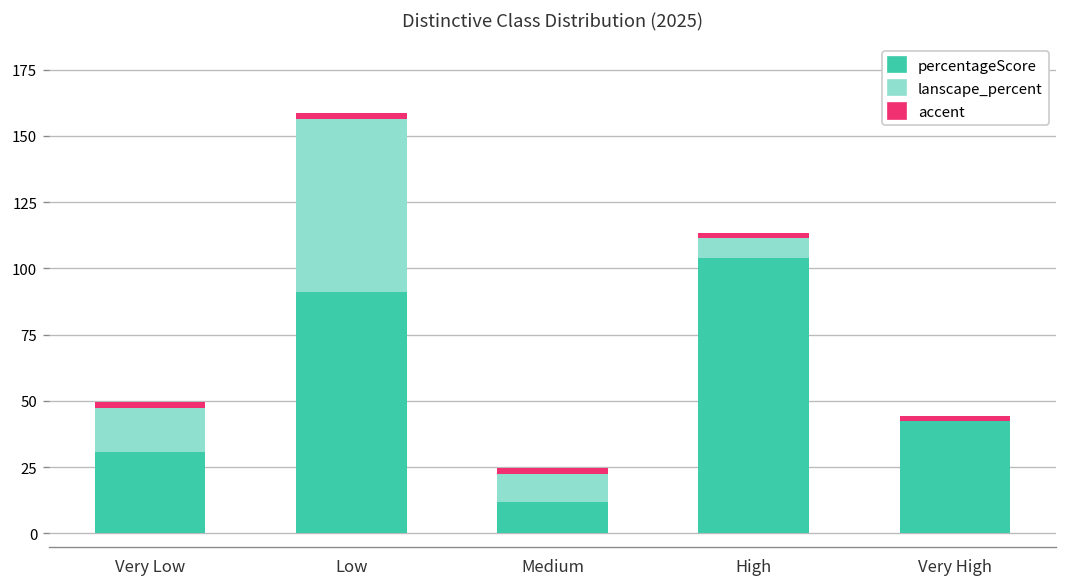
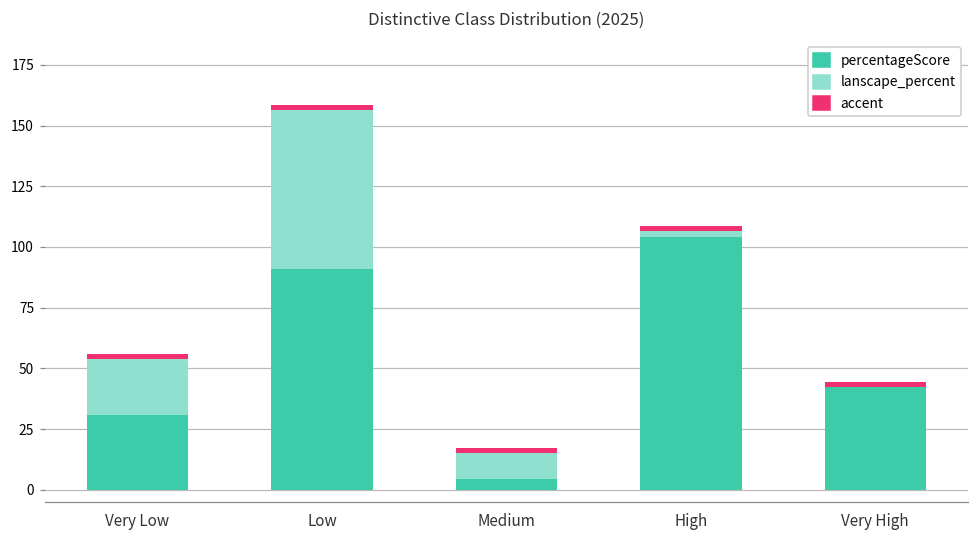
  {
    "percentageScore": {
      "Very Low": 31,
      "Low": 91,
-     "Medium": 12,
+     "Medium": 5,
      "High": 104,
      "Very High": 42
    },
    "lanscape_percent": {
-     "Very Low": 17,
+     "Very Low": 23,
      "Low": 66,
      "Medium": 11,
-     "High": 7,
+     "High": 2,
      "Very High": 0
    },
    "accent": {
      "Very Low": 2,
      "Low": 2,
      "Medium": 2,
      "High": 2,
      "Very High": 2
    }
  }
